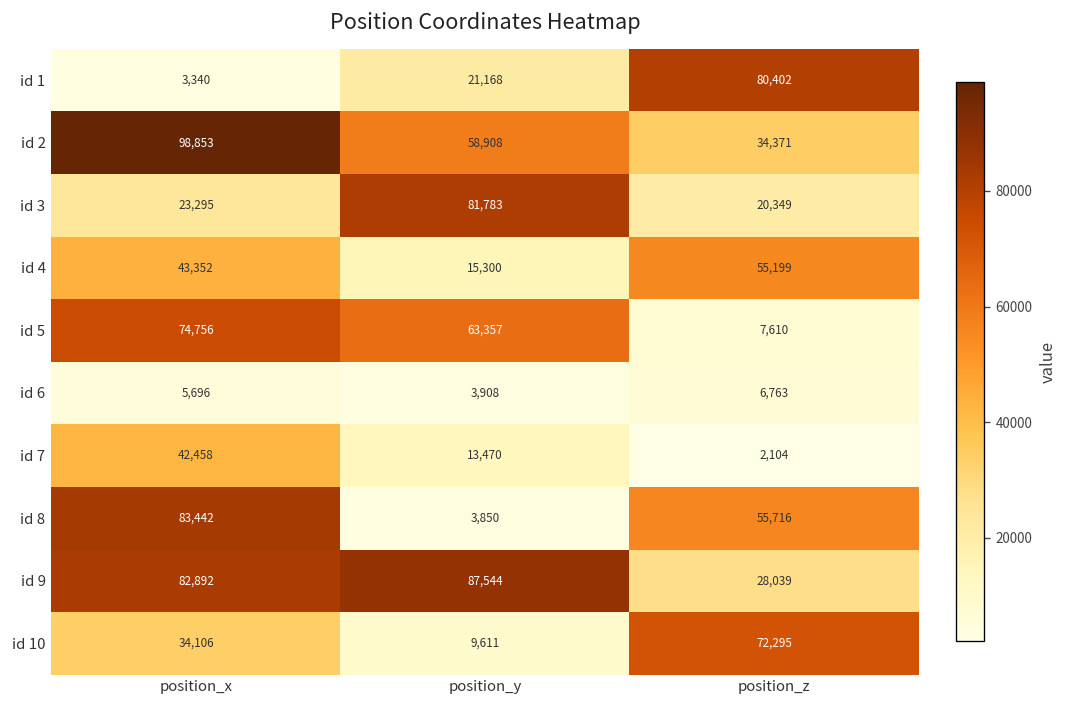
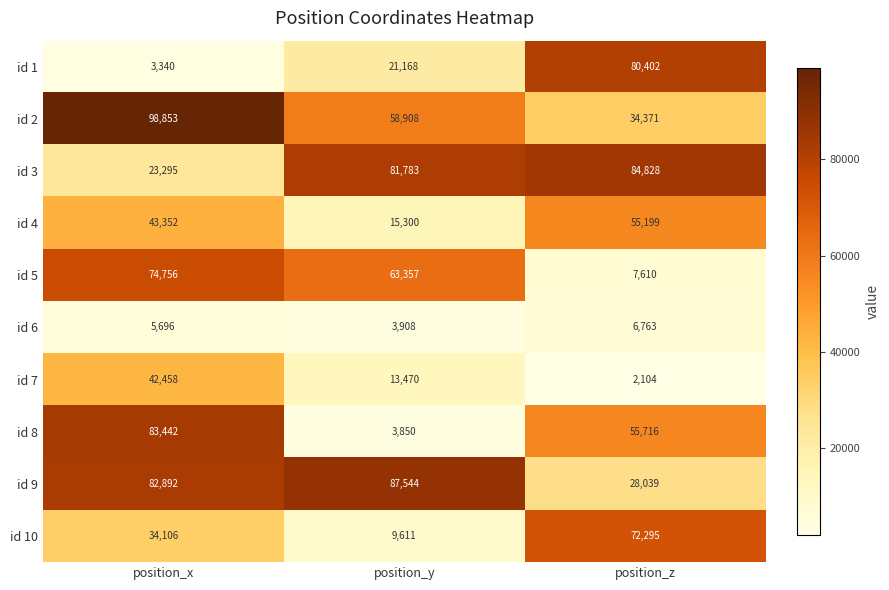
  {
    "id 1": {
      "position_x": "3,340",
      "position_y": "21,168",
      "position_z": "80,402"
    },
    "id 2": {
      "position_x": "98,853",
      "position_y": "58,908",
      "position_z": "34,371"
    },
    "id 3": {
      "position_x": "23,295",
      "position_y": "81,783",
-     "position_z": "20,349"
+     "position_z": "84,828"
    },
    "id 4": {
      "position_x": "43,352",
      "position_y": "15,300",
      "position_z": "55,199"
    },
    "id 5": {
      "position_x": "74,756",
      "position_y": "63,357",
      "position_z": "7,610"
    },
    "id 6": {
      "position_x": "5,696",
      "position_y": "3,908",
      "position_z": "6,763"
    },
    "id 7": {
      "position_x": "42,458",
      "position_y": "13,470",
      "position_z": "2,104"
    },
    "id 8": {
      "position_x": "83,442",
      "position_y": "3,850",
      "position_z": "55,716"
    },
    "id 9": {
      "position_x": "82,892",
      "position_y": "87,544",
      "position_z": "28,039"
    },
    "id 10": {
      "position_x": "34,106",
      "position_y": "9,611",
      "position_z": "72,295"
    }
  }
